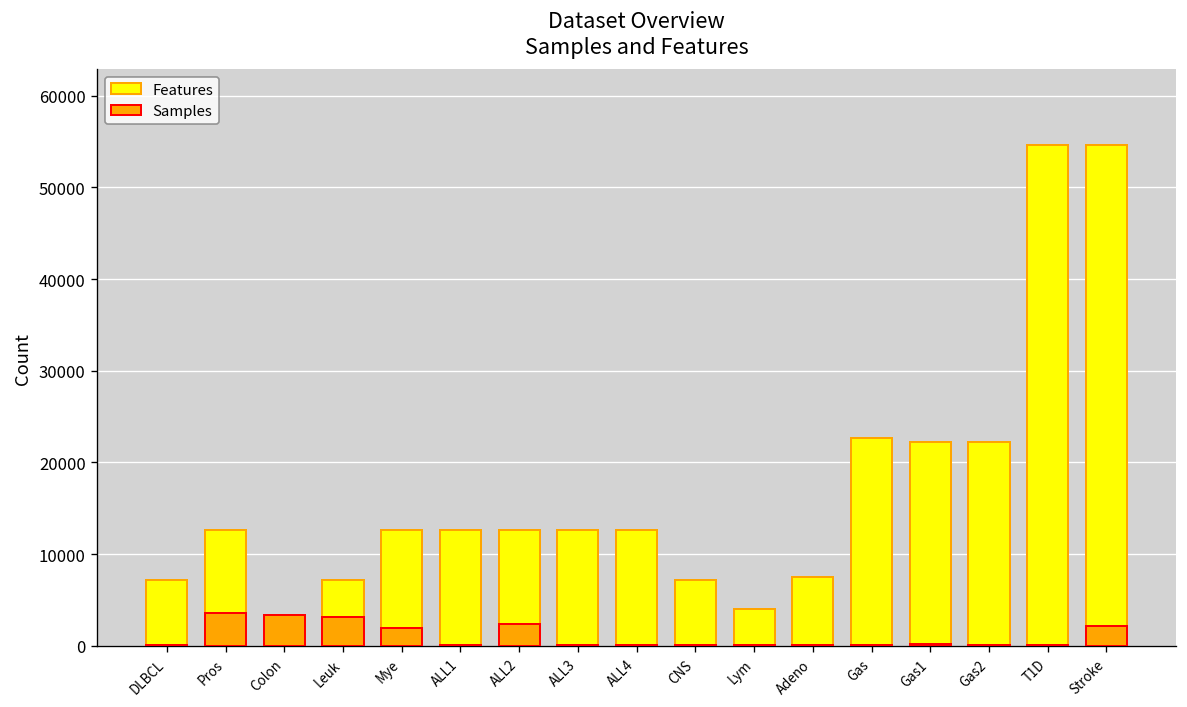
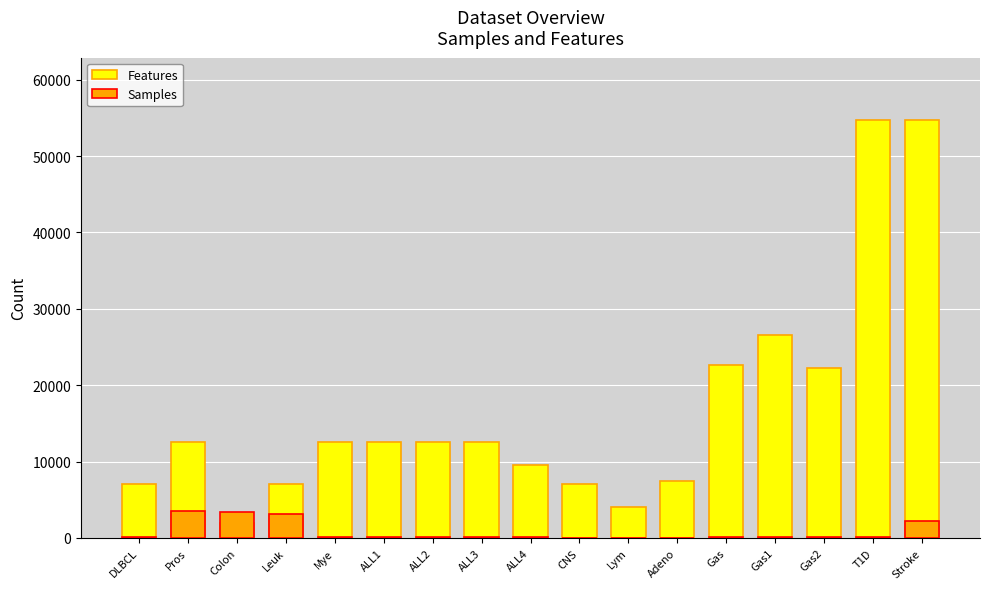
  {
    "Features": {
      "DLBCL": 7000,
      "Pros": 13000,
      "Leuk": 7000,
      "Mye": 13000,
      "ALL1": 13000,
      "ALL2": 13000,
      "ALL3": 13000,
-     "ALL4": 13000,
+     "ALL4": 10000,
      "CNS": 7000,
      "Lym": 4000,
      "Adeno": 7000,
      "Gas": 23000,
-     "Gas1": 22000,
+     "Gas1": 27000,
      "Gas2": 22000,
      "T1D": 55000,
      "Stroke": 55000
    },
    "Samples": {
      "Colon": 3000,
-     "Mye": 2000,
-     "ALL2": 2000
+     "Mye": 0,
+     "ALL2": 0
    }
  }
